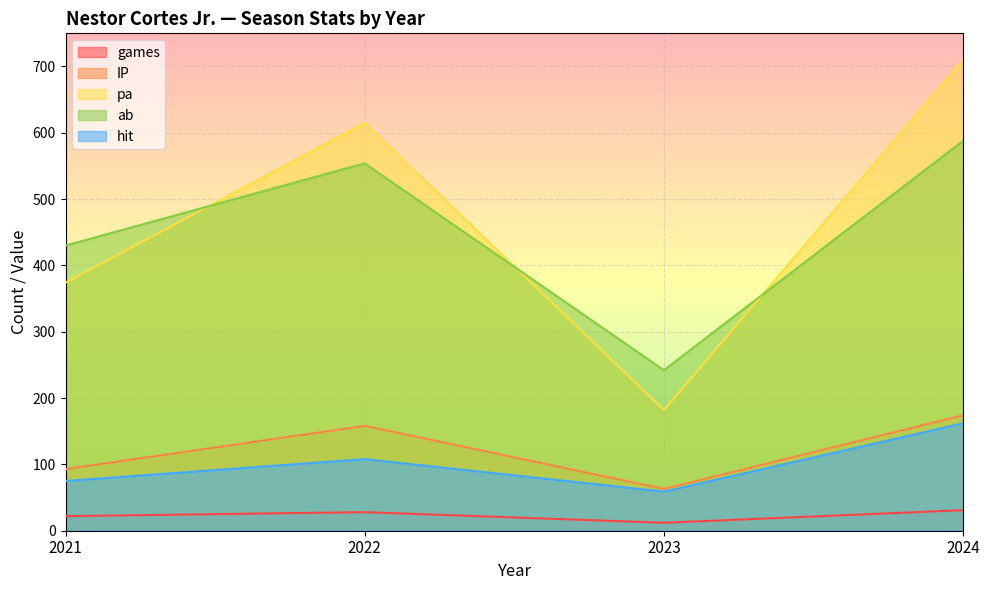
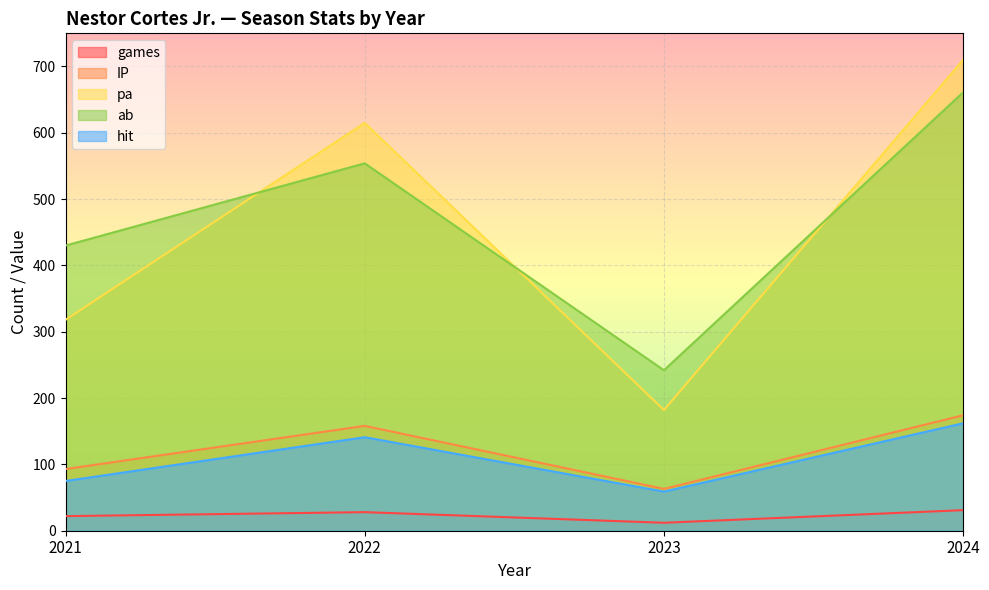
  {
    "pa": {
-     "2021": 370,
+     "2021": 320,
      "2022": 620,
      "2023": 180,
      "2024": 710
    },
    "ab": {
      "2021": 430,
      "2022": 550,
      "2023": 240,
-     "2024": 590
+     "2024": 660
    },
    "hit": {
      "2021": 80,
-     "2022": 110,
+     "2022": 140,
      "2023": 60,
      "2024": 160
    }
  }
